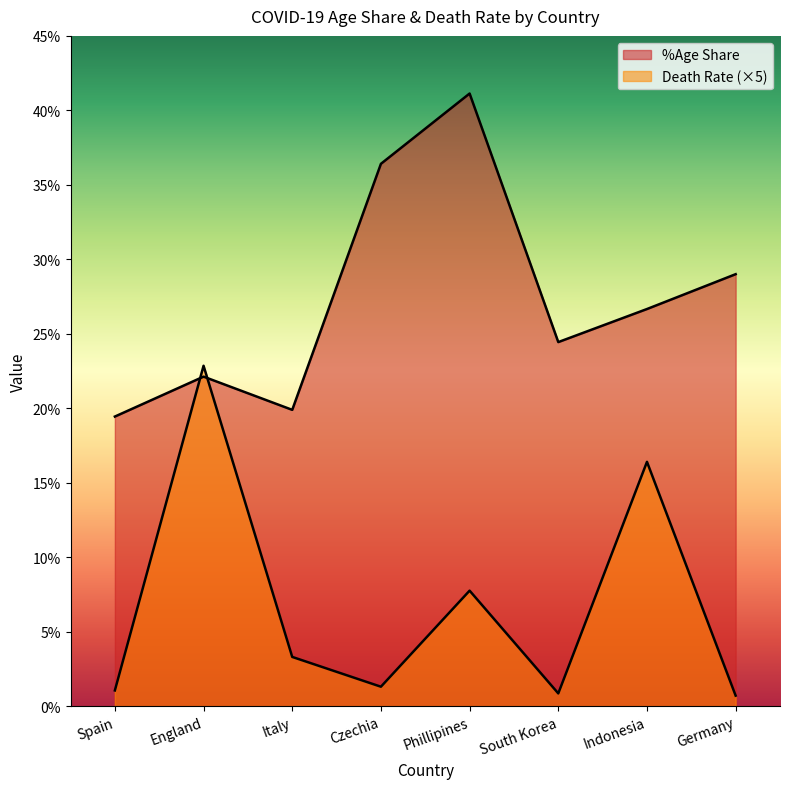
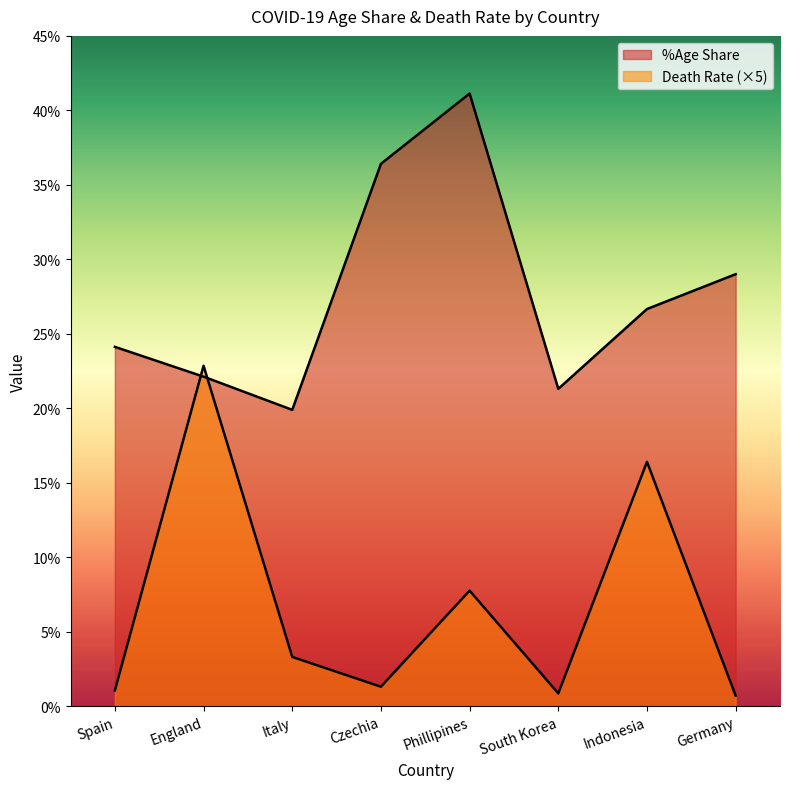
  {
    "%Age Share": {
-     "Spain": "19.4%",
+     "Spain": "24.1%",
      "England": "22.1%",
      "Italy": "19.9%",
      "Czechia": "36.4%",
      "Phillipines": "41.1%",
-     "South Korea": "24.4%",
+     "South Korea": "21.3%",
      "Indonesia": "26.7%",
      "Germany": "29.0%"
    },
    "Death Rate (×5)": {
      "Spain": "1.1%",
      "England": "22.9%",
      "Italy": "3.3%",
      "Czechia": "1.3%",
      "Phillipines": "7.8%",
      "South Korea": "0.9%",
      "Indonesia": "16.4%",
      "Germany": "0.7%"
    }
  }
